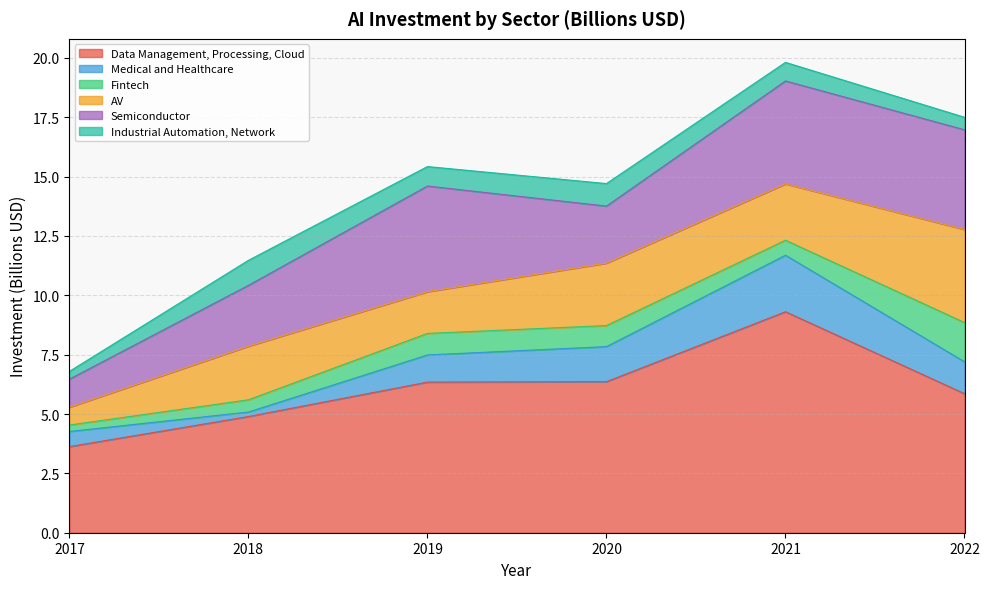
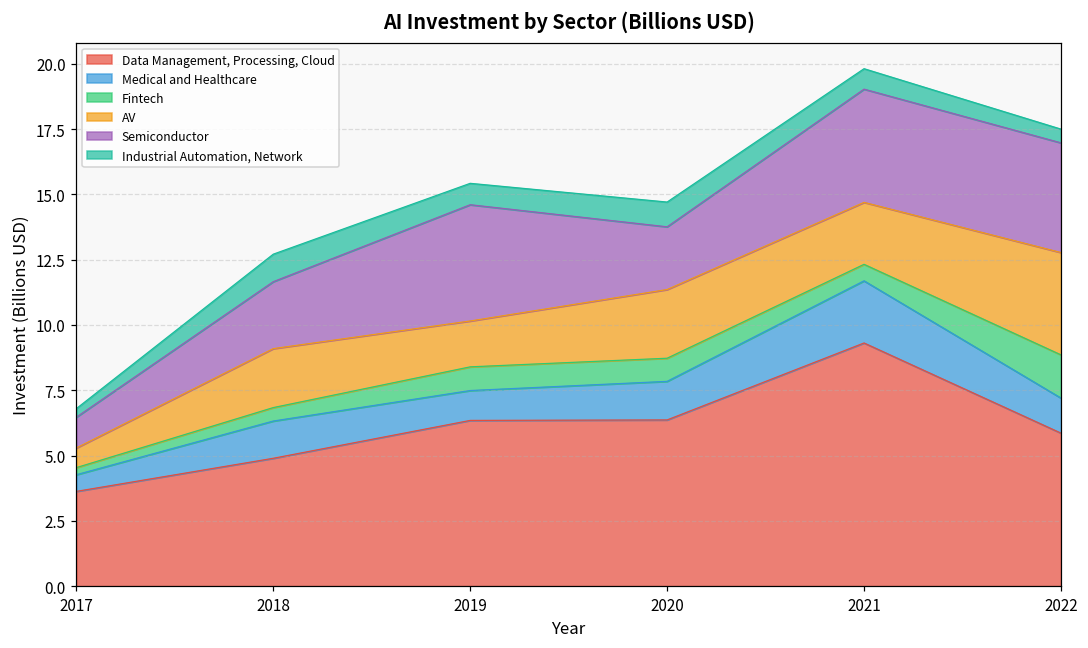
  {
    "Data Management, Processing, Cloud": {
      "2017": 3.6,
      "2018": 4.9,
      "2019": 6.3,
      "2020": 6.4,
      "2021": 9.3,
      "2022": 5.9
    },
    "Medical and Healthcare": {
      "2017": 0.6,
-     "2018": 0.2,
+     "2018": 1.4,
      "2019": 1.1,
      "2020": 1.5,
      "2021": 2.4,
      "2022": 1.3
    },
    "AV": {
      "2017": 0.8,
      "2018": 2.3,
      "2019": 1.8,
      "2020": 2.6,
      "2021": 2.4,
      "2022": 3.9
    },
    "Semiconductor": {
      "2017": 1.2,
      "2018": 2.6,
      "2019": 4.5,
      "2020": 2.4,
      "2021": 4.3,
      "2022": 4.2
    }
  }
